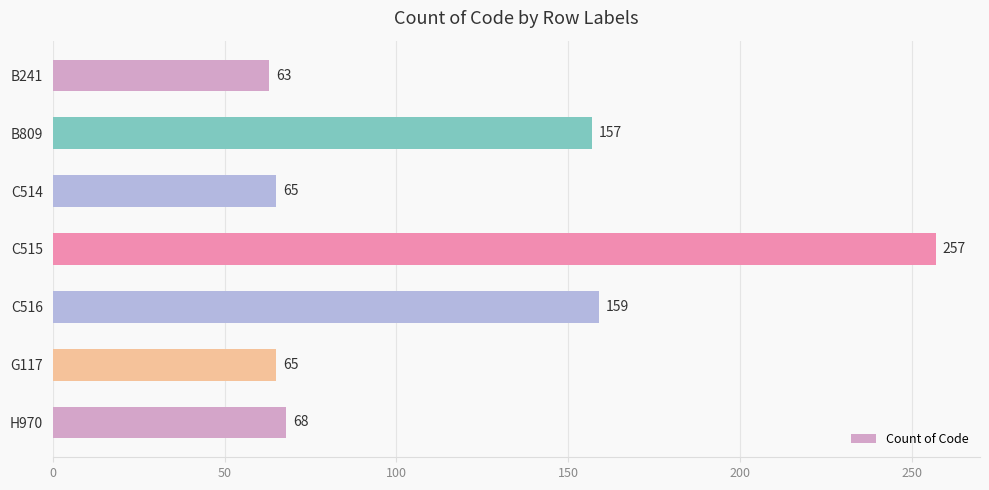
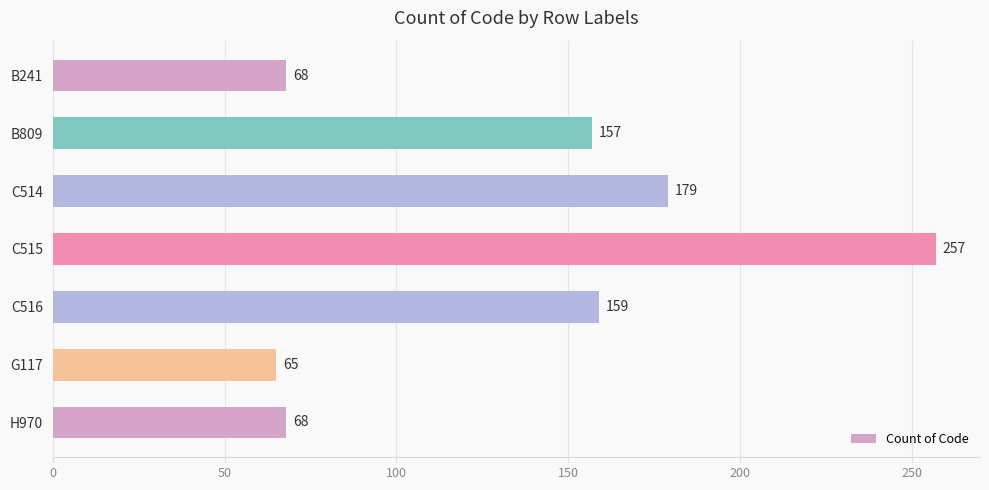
  {
-   "B241": 63,
+   "B241": 68,
    "B809": 157,
-   "C514": 65,
+   "C514": 179,
    "C515": 257,
    "C516": 159,
    "G117": 65,
    "H970": 68
  }
